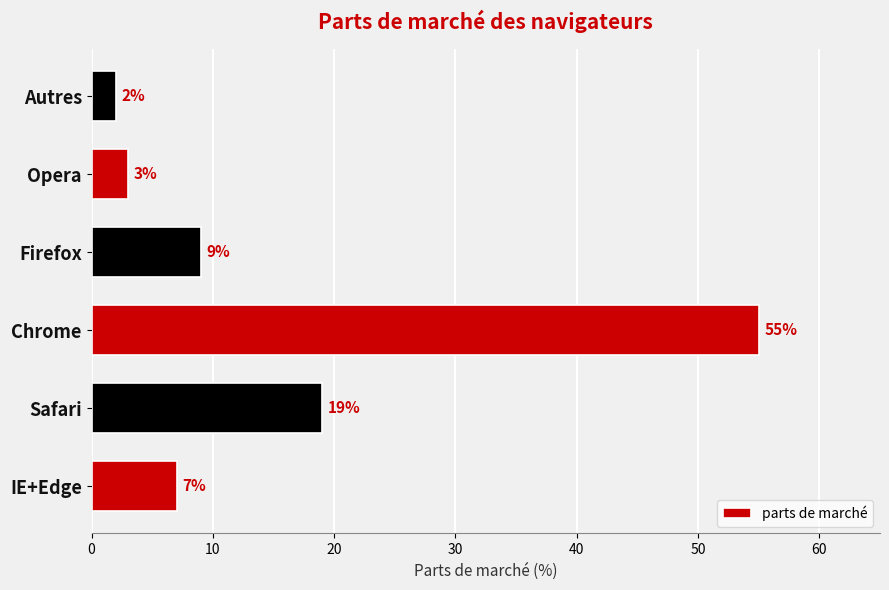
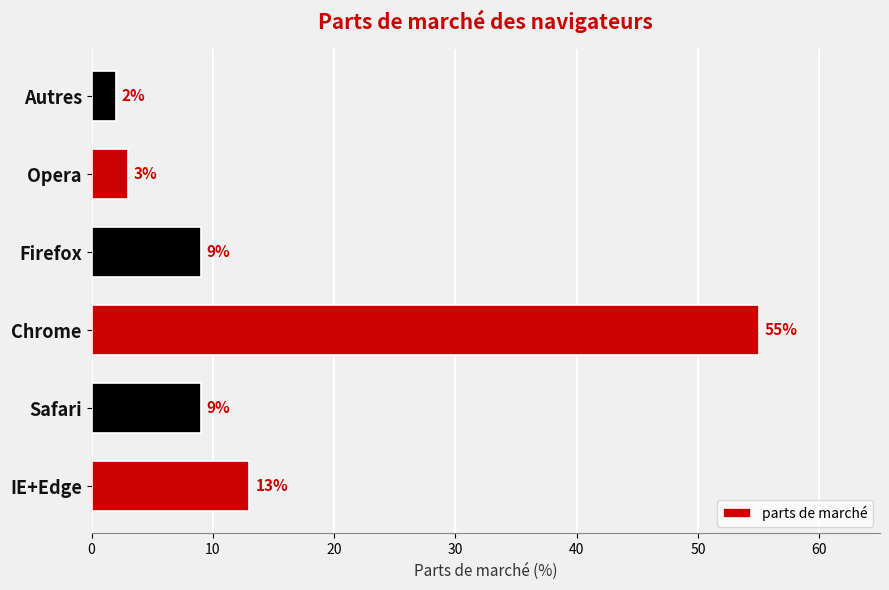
  {
    "Autres": "2%",
    "Opera": "3%",
    "Firefox": "9%",
    "Chrome": "55%",
-   "Safari": "19%",
-   "IE+Edge": "7%"
+   "Safari": "9%",
+   "IE+Edge": "13%"
  }
